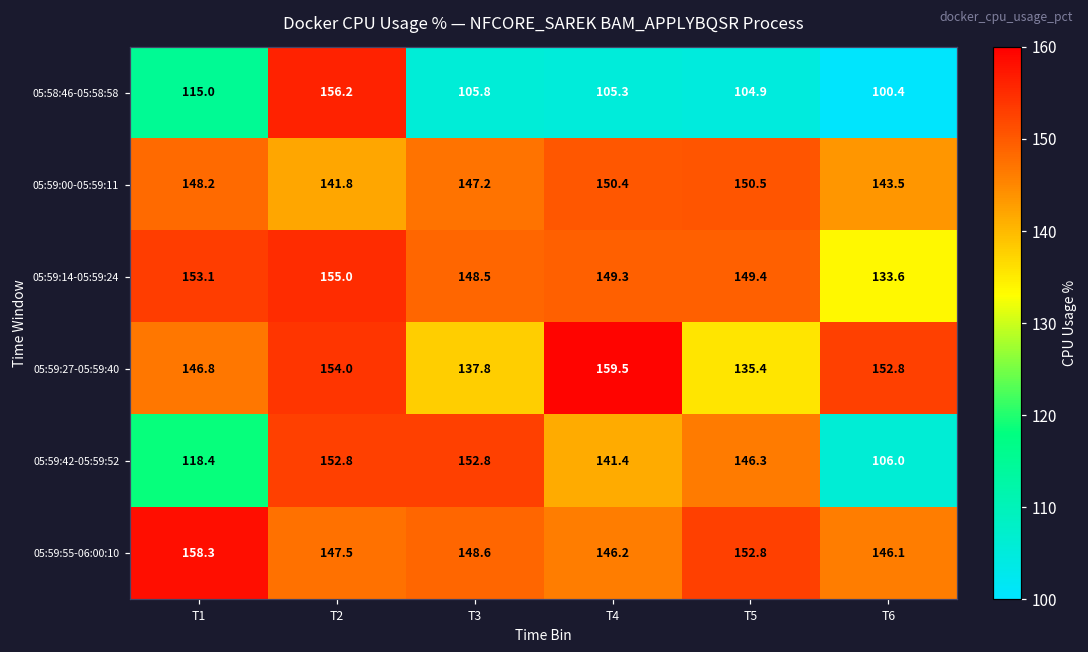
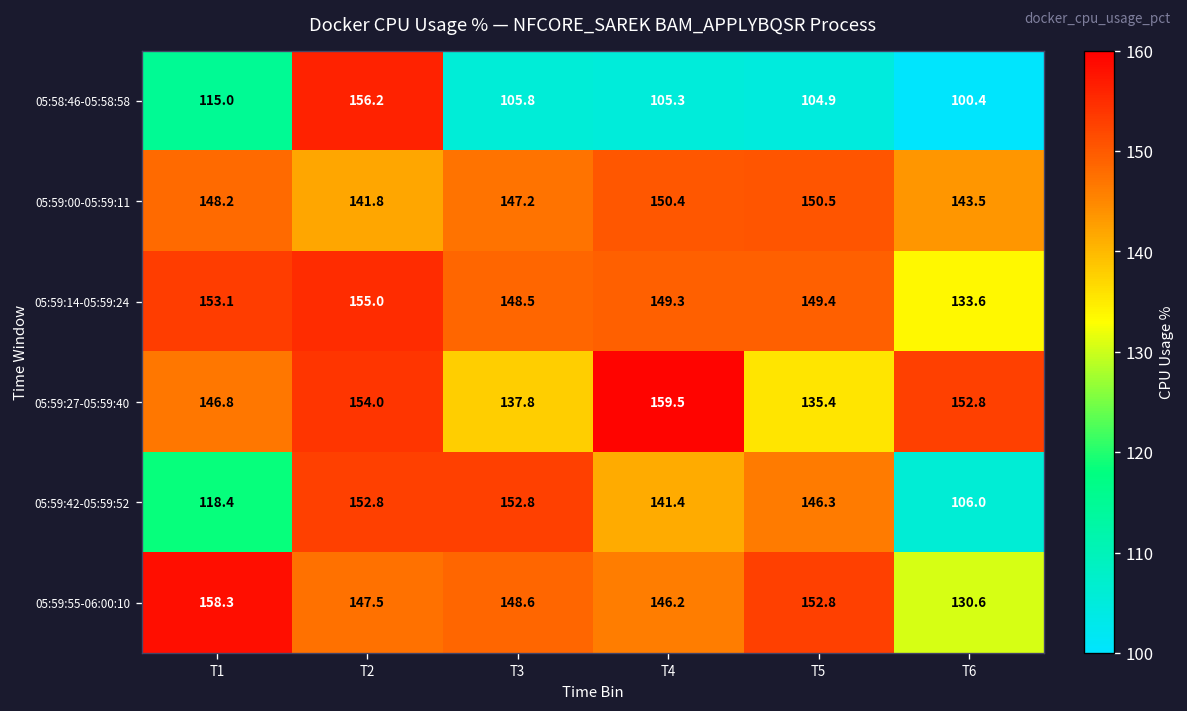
  {
    "05:58:46-05:58:58": {
      "T1": 115.0,
      "T2": 156.2,
      "T3": 105.8,
      "T4": 105.3,
      "T5": 104.9,
      "T6": 100.4
    },
    "05:59:00-05:59:11": {
      "T1": 148.2,
      "T2": 141.8,
      "T3": 147.2,
      "T4": 150.4,
      "T5": 150.5,
      "T6": 143.5
    },
    "05:59:14-05:59:24": {
      "T1": 153.1,
      "T2": 155.0,
      "T3": 148.5,
      "T4": 149.3,
      "T5": 149.4,
      "T6": 133.6
    },
    "05:59:27-05:59:40": {
      "T1": 146.8,
      "T2": 154.0,
      "T3": 137.8,
      "T4": 159.5,
      "T5": 135.4,
      "T6": 152.8
    },
    "05:59:42-05:59:52": {
      "T1": 118.4,
      "T2": 152.8,
      "T3": 152.8,
      "T4": 141.4,
      "T5": 146.3,
      "T6": 106.0
    },
    "05:59:55-06:00:10": {
      "T1": 158.3,
      "T2": 147.5,
      "T3": 148.6,
      "T4": 146.2,
      "T5": 152.8,
-     "T6": 146.1
+     "T6": 130.6
    }
  }
